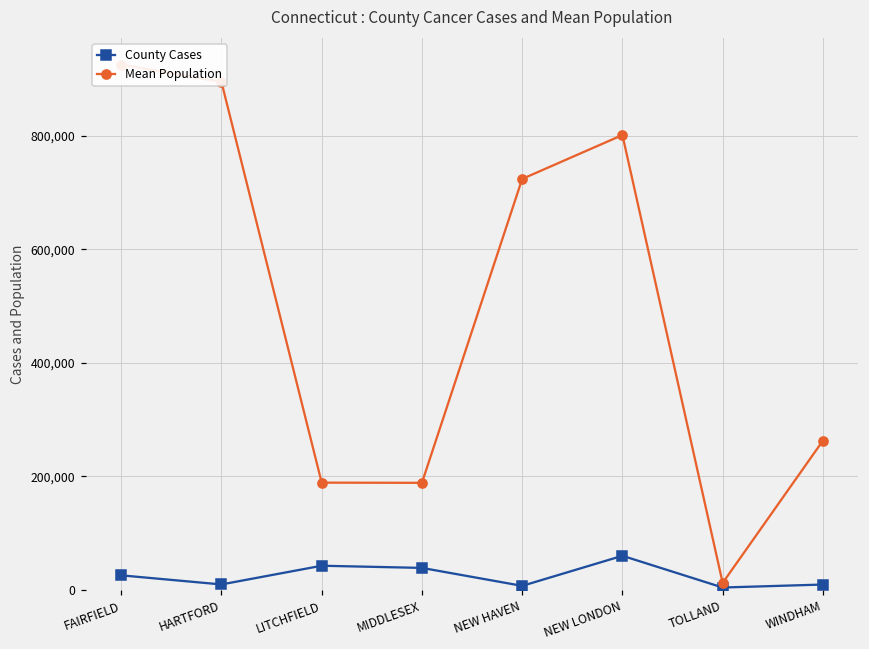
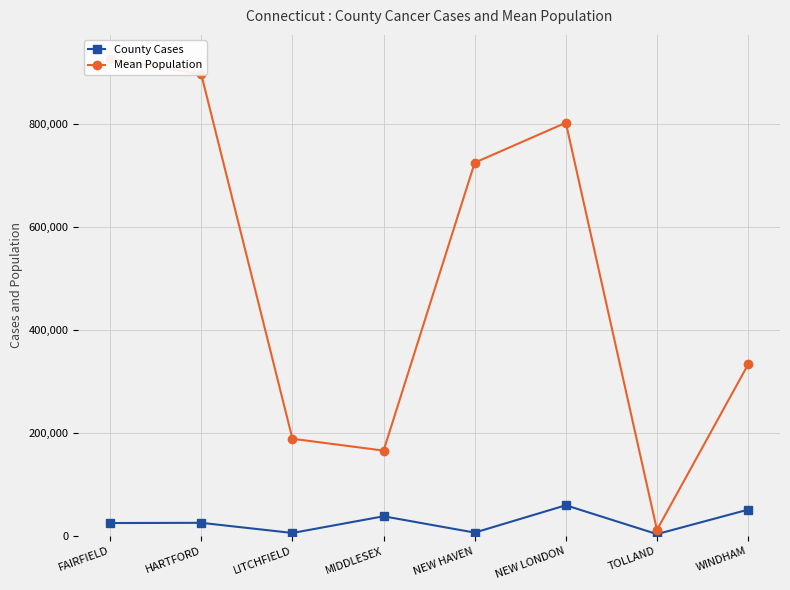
  {
    "County Cases": {
      "FAIRFIELD": "30,000",
-     "HARTFORD": "10,000",
-     "LITCHFIELD": "40,000",
+     "HARTFORD": "30,000",
+     "LITCHFIELD": "10,000",
      "MIDDLESEX": "40,000",
      "NEW HAVEN": "10,000",
      "NEW LONDON": "60,000",
      "TOLLAND": "0",
-     "WINDHAM": "10,000"
+     "WINDHAM": "50,000"
    },
    "Mean Population": {
      "LITCHFIELD": "190,000",
-     "MIDDLESEX": "190,000",
+     "MIDDLESEX": "170,000",
      "NEW HAVEN": "720,000",
      "NEW LONDON": "800,000",
      "TOLLAND": "10,000",
-     "WINDHAM": "260,000"
+     "WINDHAM": "330,000"
    }
  }
